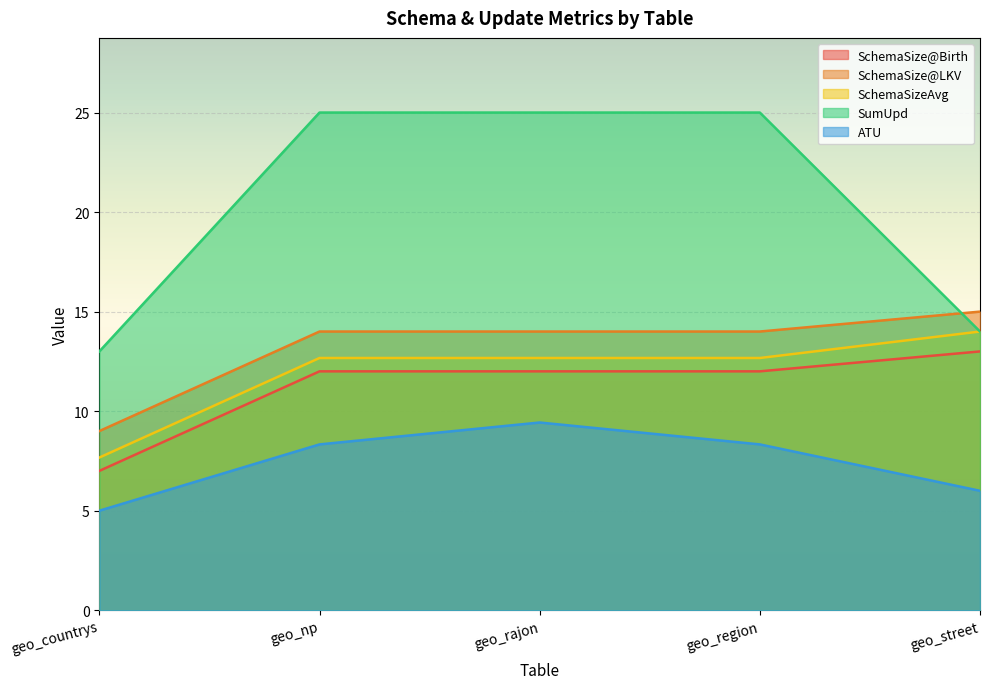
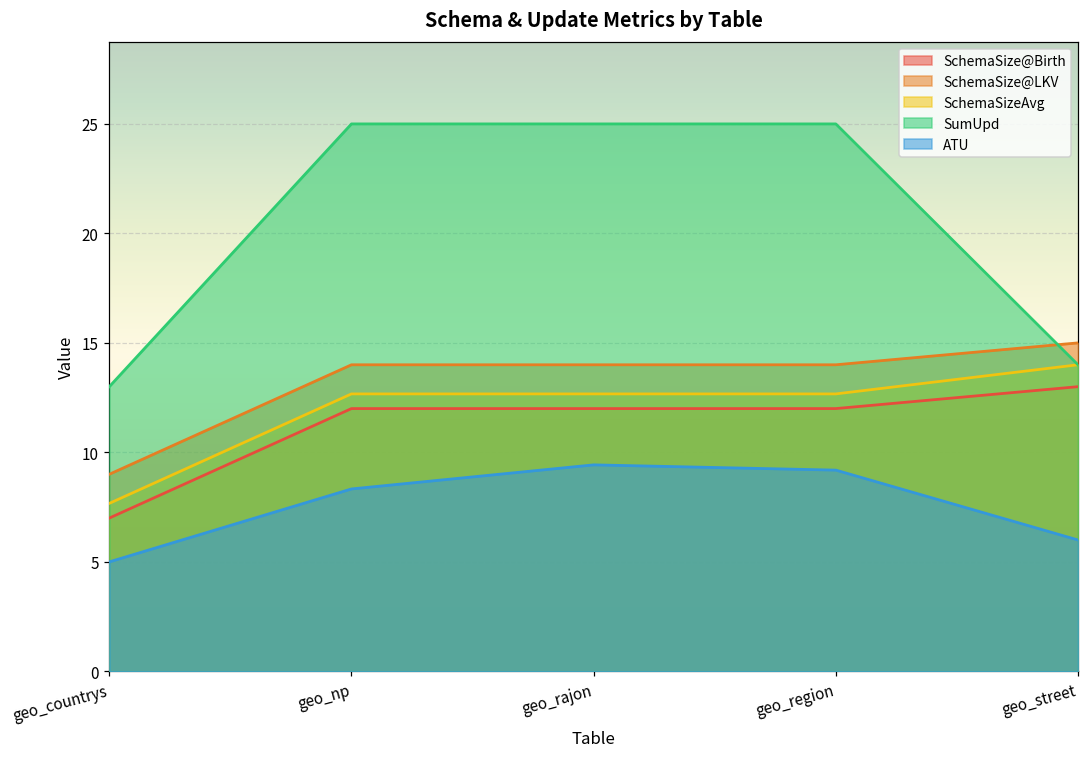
  {
    "SchemaSizeAvg": {
      "geo_countrys": 7.7,
      "geo_np": 12.7,
      "geo_rajon": 12.7,
      "geo_region": 12.7
    },
    "SumUpd": {
      "geo_countrys": 13.0,
      "geo_np": 25.0,
      "geo_rajon": 25.0,
      "geo_region": 25.0
    },
    "ATU": {
      "geo_countrys": 5.0,
      "geo_np": 8.3,
      "geo_rajon": 9.4,
-     "geo_region": 8.3,
+     "geo_region": 9.2,
      "geo_street": 6.0
    }
  }
